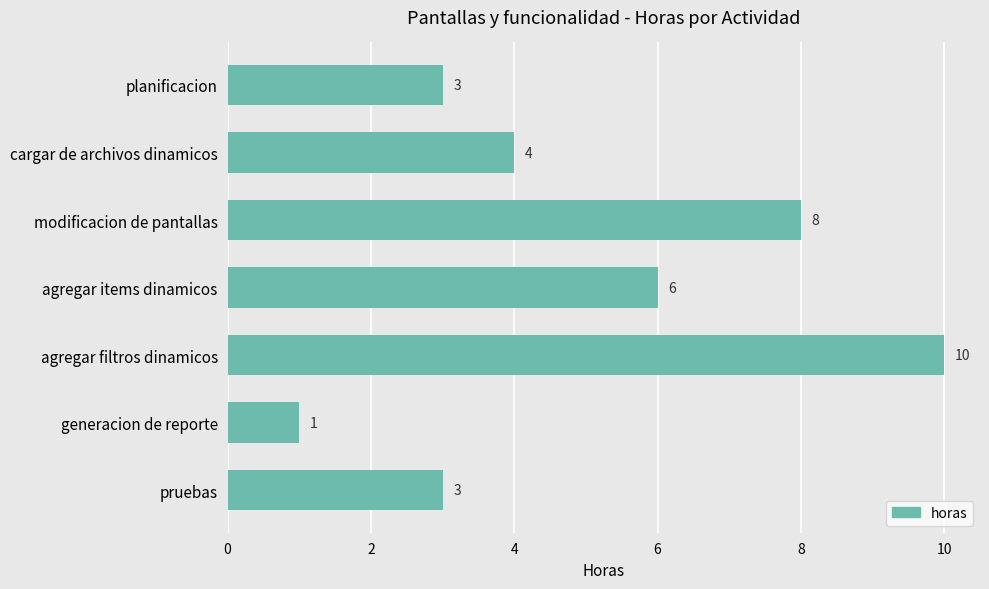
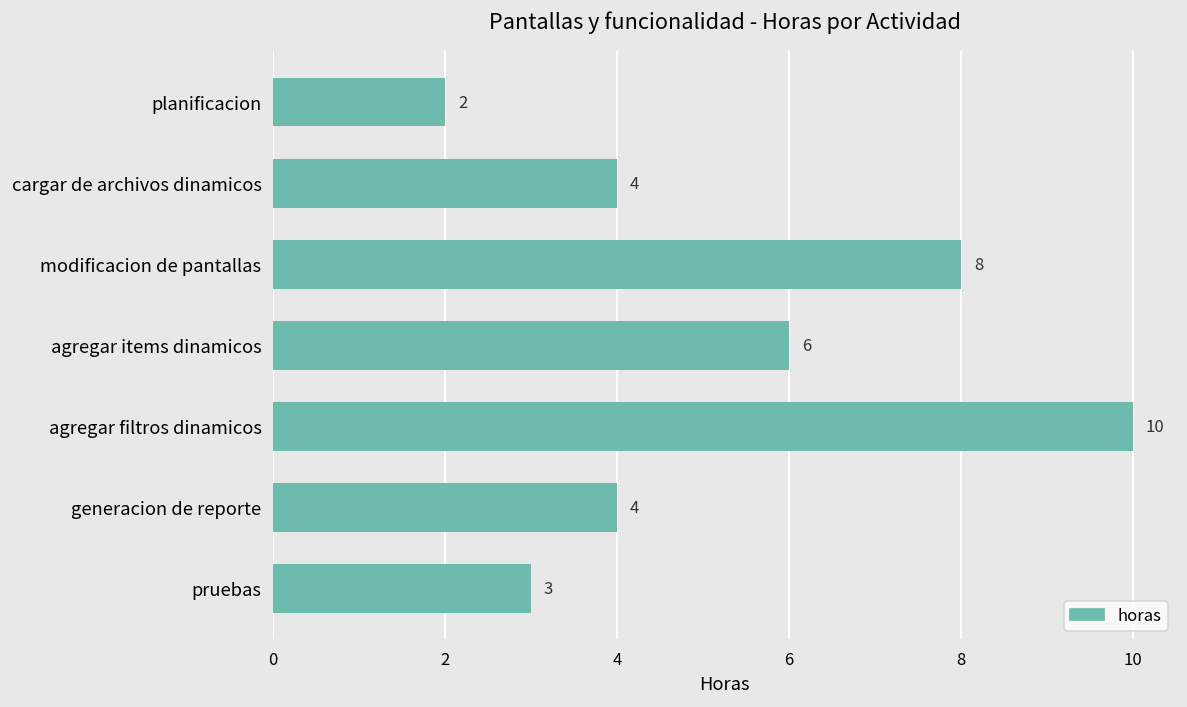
  {
-   "planificacion": 3,
+   "planificacion": 2,
    "cargar de archivos dinamicos": 4,
    "modificacion de pantallas": 8,
    "agregar items dinamicos": 6,
    "agregar filtros dinamicos": 10,
-   "generacion de reporte": 1,
+   "generacion de reporte": 4,
    "pruebas": 3
  }
